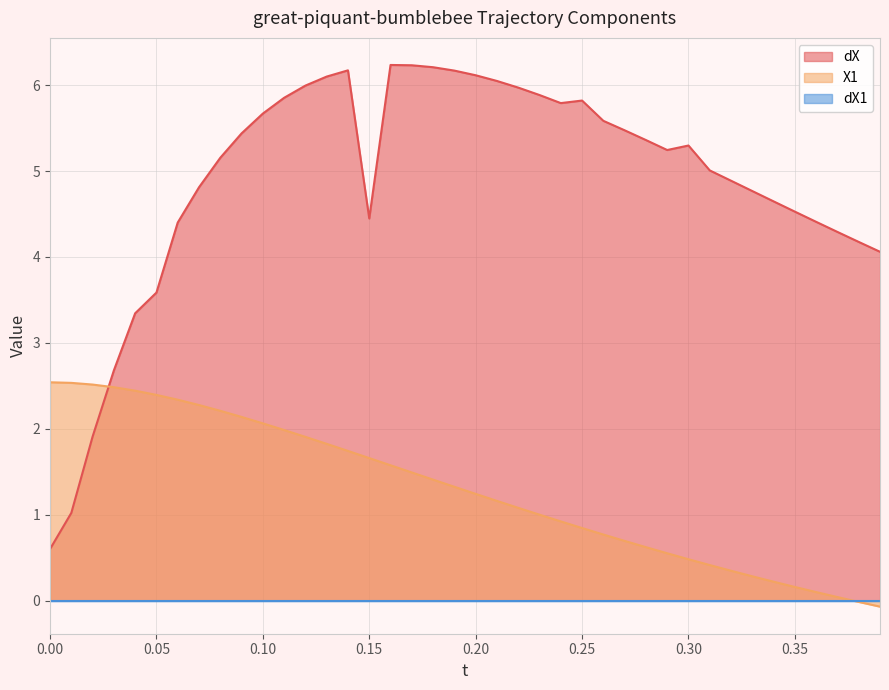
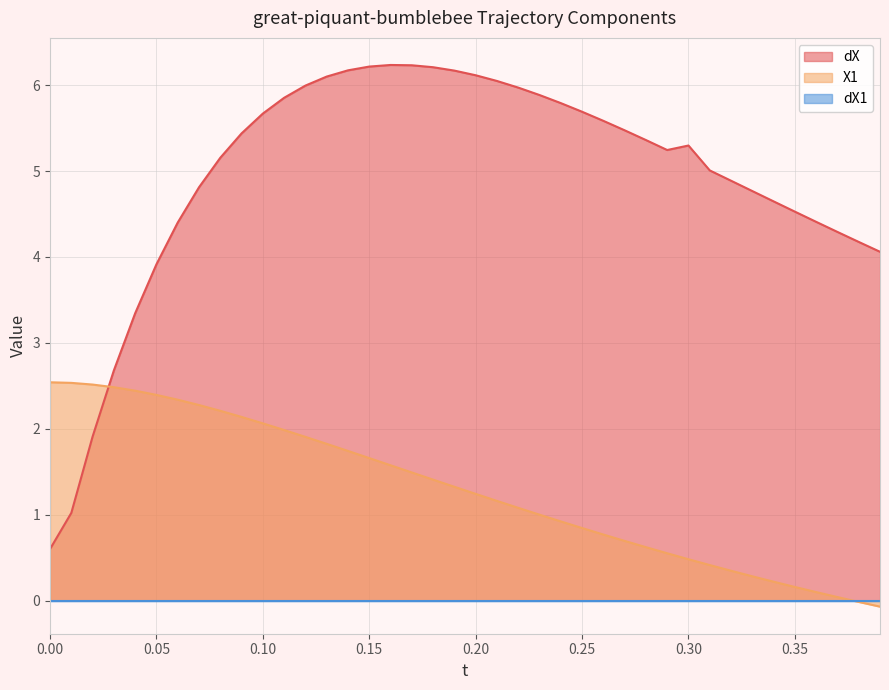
  {
    "dX": {
      "0.00": 0.6,
-     "0.05": 3.6,
+     "0.05": 3.9,
      "0.10": 5.7,
-     "0.15": 4.4,
+     "0.15": 6.2,
      "0.20": 6.1,
-     "0.25": 5.8,
+     "0.25": 5.7,
      "0.30": 5.3,
      "0.35": 4.5
    },
    "dX1": {
      "0.00": 0.0,
      "0.05": 0.0,
      "0.10": 0.0,
      "0.15": 0.0,
      "0.20": 0.0,
      "0.25": 0.0,
      "0.30": 0.0,
      "0.35": 0.0
    }
  }
